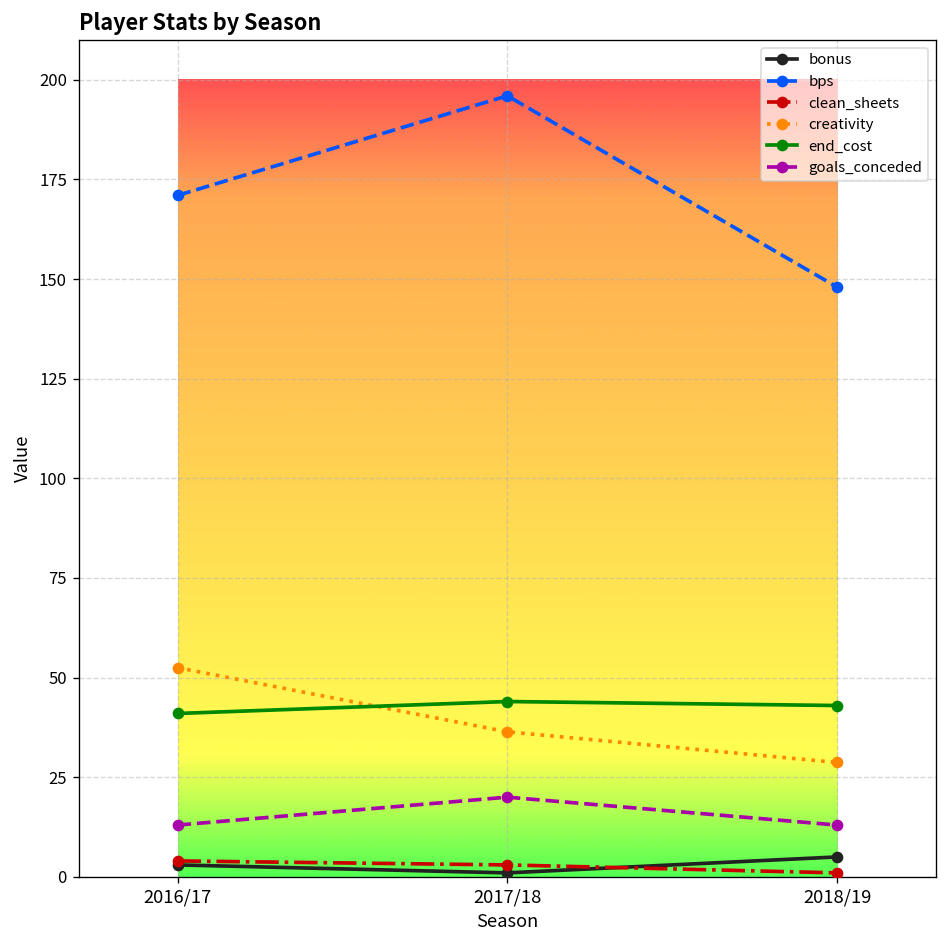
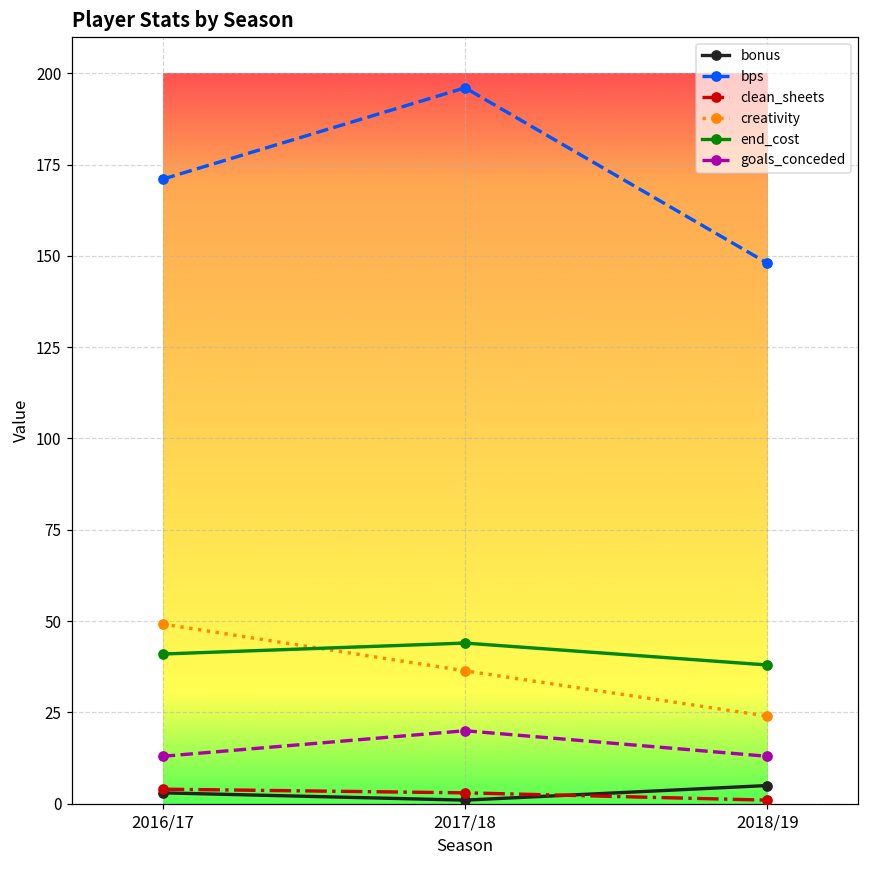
  {
    "bonus": {
      "2016/17": 3,
      "2017/18": 1,
      "2018/19": 5
    },
    "bps": {
      "2016/17": 171,
      "2017/18": 196,
      "2018/19": 148
    },
    "clean_sheets": {
      "2016/17": 4,
      "2017/18": 3,
      "2018/19": 1
    },
    "creativity": {
-     "2016/17": 53,
+     "2016/17": 49,
      "2017/18": 36,
-     "2018/19": 29
+     "2018/19": 24
    },
    "end_cost": {
      "2016/17": 41,
      "2017/18": 44,
-     "2018/19": 43
+     "2018/19": 38
    },
    "goals_conceded": {
      "2016/17": 13,
      "2017/18": 20,
      "2018/19": 13
    }
  }
